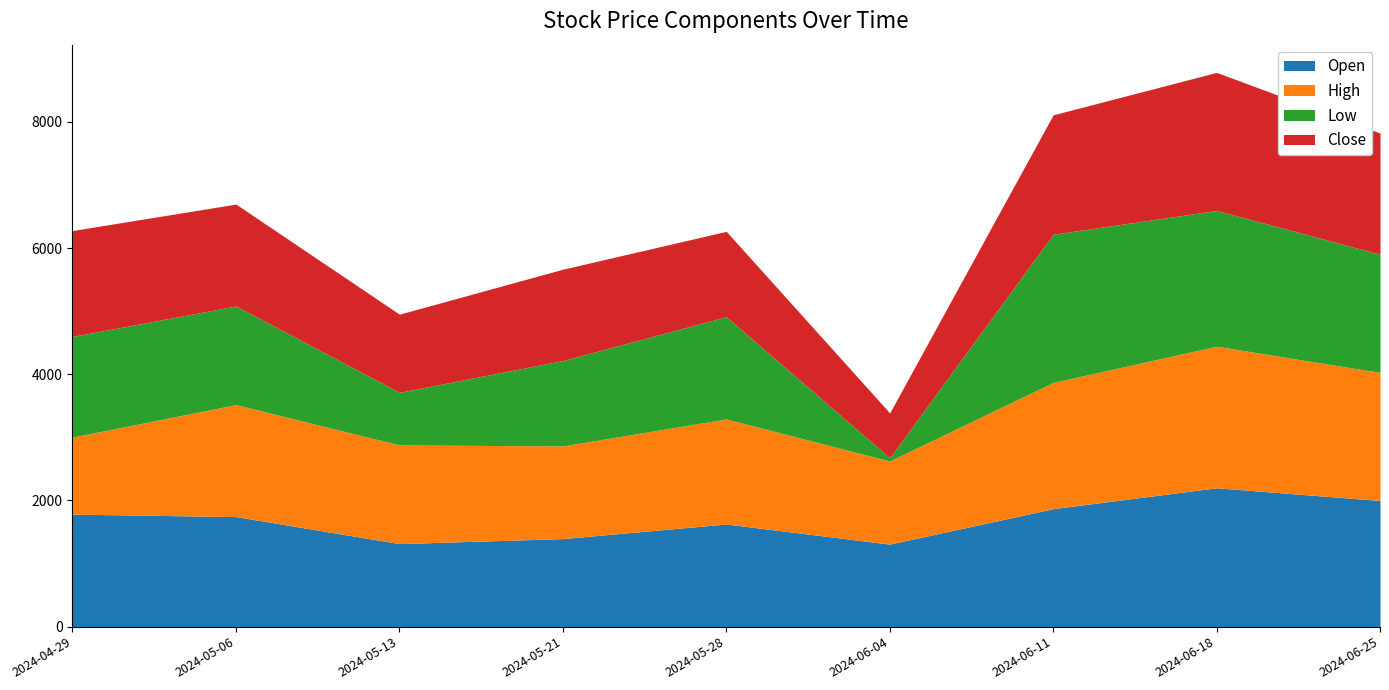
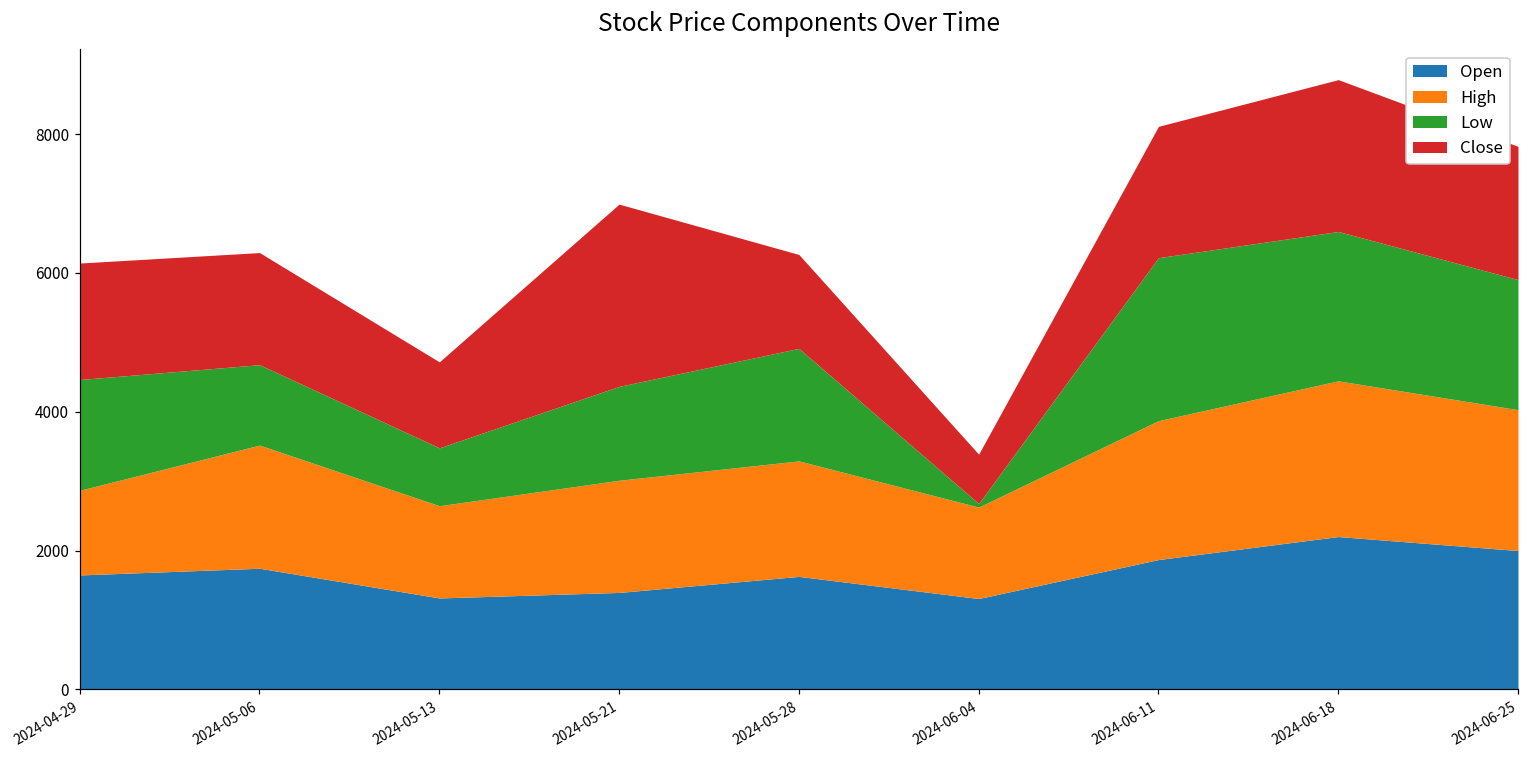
  {
    "Open": {
-     "2024-04-29": 1800
+     "2024-04-29": 1600
    },
    "High": {
-     "2024-05-13": 1600,
-     "2024-05-21": 1500
+     "2024-05-13": 1300,
+     "2024-05-21": 1600
    },
    "Low": {
-     "2024-05-06": 1600
+     "2024-05-06": 1200
    },
    "Close": {
      "2024-04-29": 1700,
      "2024-05-06": 1600,
      "2024-05-13": 1200,
-     "2024-05-21": 1400,
+     "2024-05-21": 2600,
      "2024-05-28": 1400,
      "2024-06-04": 700,
      "2024-06-11": 1900,
      "2024-06-18": 2200,
      "2024-06-25": 1900
    }
  }
